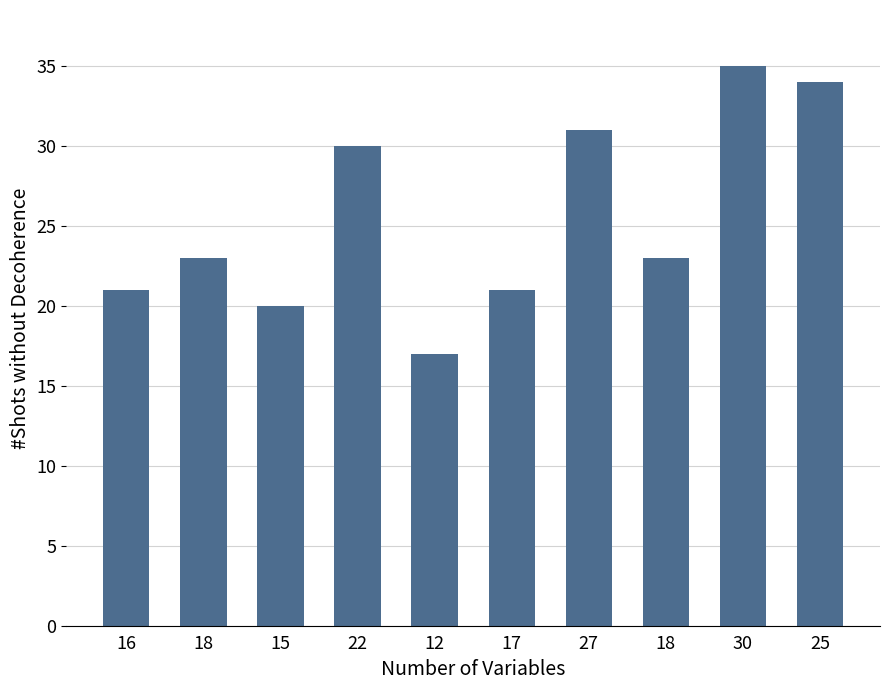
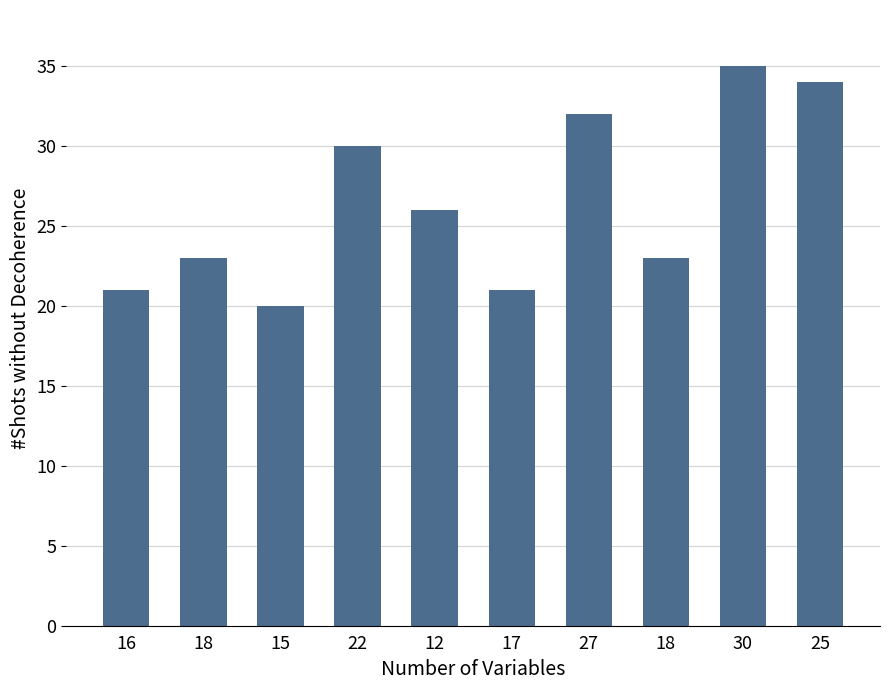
  {
    "16": 21,
    "15": 20,
    "22": 30,
-   "12": 17,
+   "12": 26,
    "17": 21,
-   "27": 31,
+   "27": 32,
    "30": 35,
    "25": 34
  }
